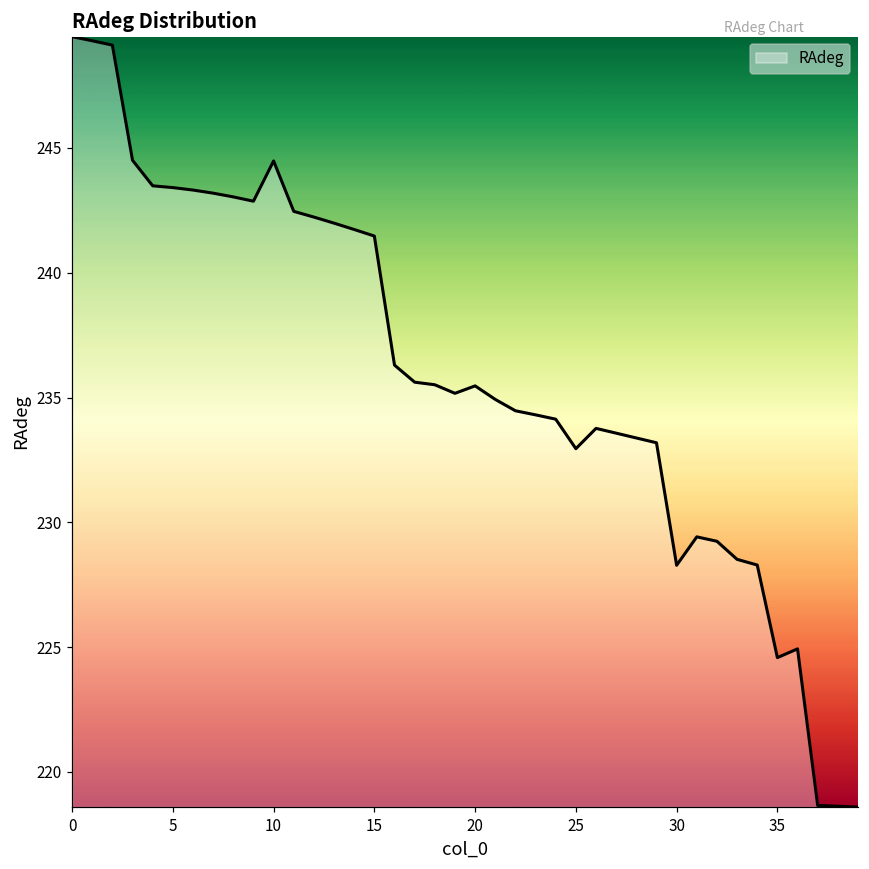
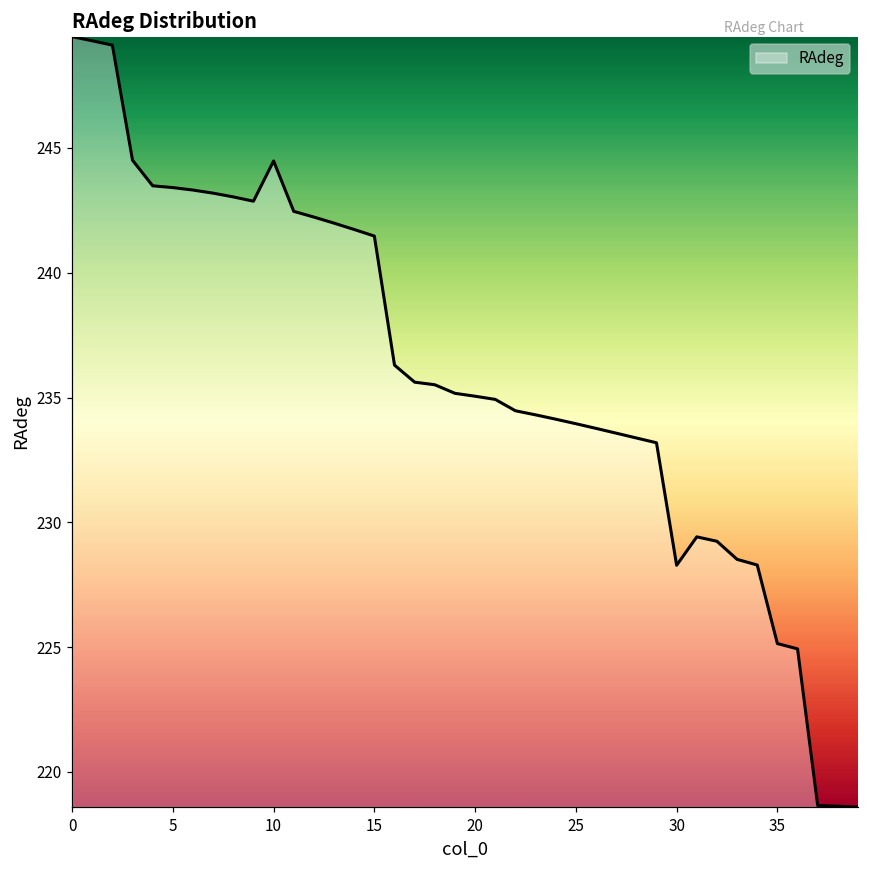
  {
    "0": 249.5,
    "5": 243.4,
    "10": 244.5,
    "15": 241.5,
-   "20": 235.5,
-   "25": 233.0,
+   "20": 235.1,
+   "25": 234.0,
    "30": 228.3,
-   "35": 224.6
+   "35": 225.1
  }
